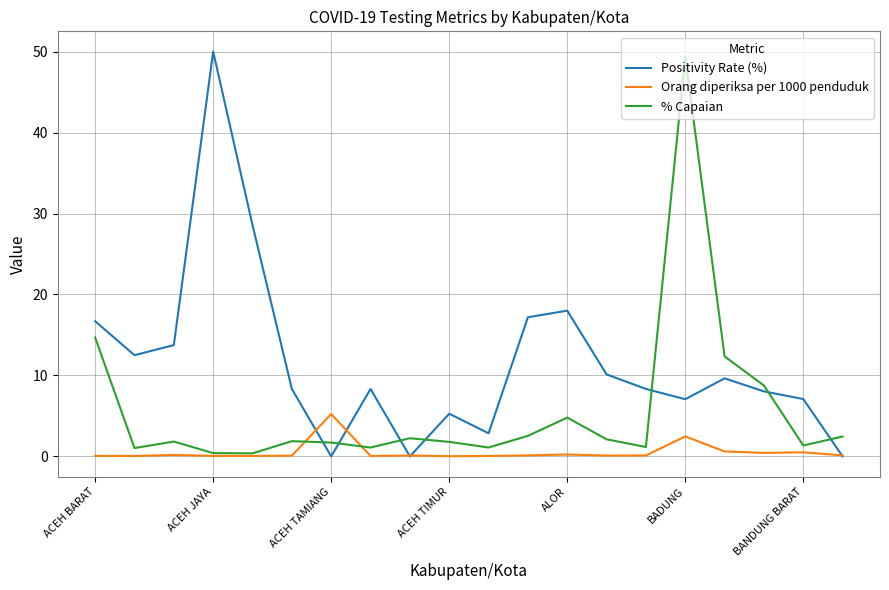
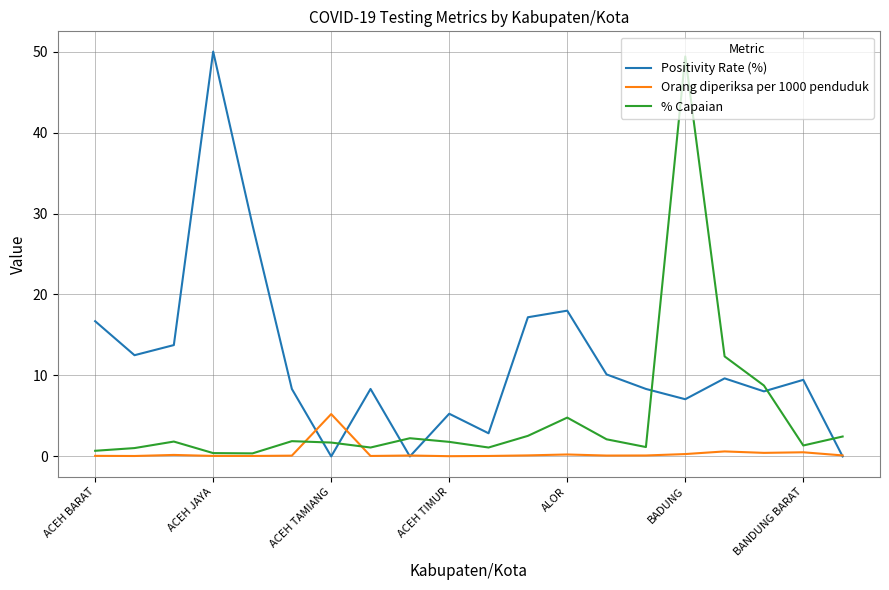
  {
    "Positivity Rate (%)": {
      "ACEH BARAT": 17,
      "ACEH JAYA": 50,
      "ACEH TAMIANG": 0,
      "ACEH TIMUR": 5,
      "ALOR": 18,
      "BADUNG": 7,
-     "BANDUNG BARAT": 7
+     "BANDUNG BARAT": 9
    },
    "Orang diperiksa per 1000 penduduk": {
      "ACEH BARAT": 0,
      "ACEH JAYA": 0,
      "ACEH TAMIANG": 5,
      "ACEH TIMUR": 0,
      "ALOR": 0,
-     "BADUNG": 2,
+     "BADUNG": 0,
      "BANDUNG BARAT": 1
    },
    "% Capaian": {
-     "ACEH BARAT": 15,
+     "ACEH BARAT": 1,
      "ACEH JAYA": 0,
      "ACEH TAMIANG": 2,
      "ACEH TIMUR": 2,
      "ALOR": 5,
      "BANDUNG BARAT": 1
    }
  }
